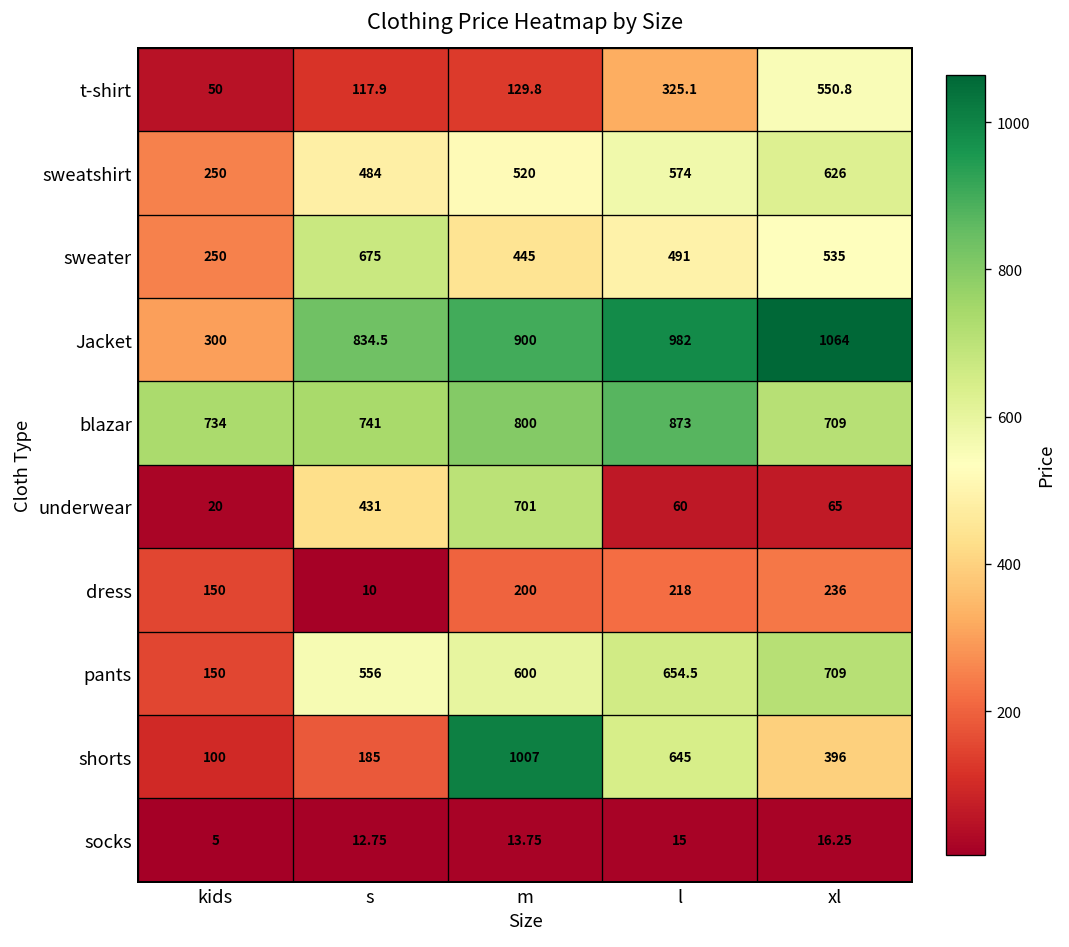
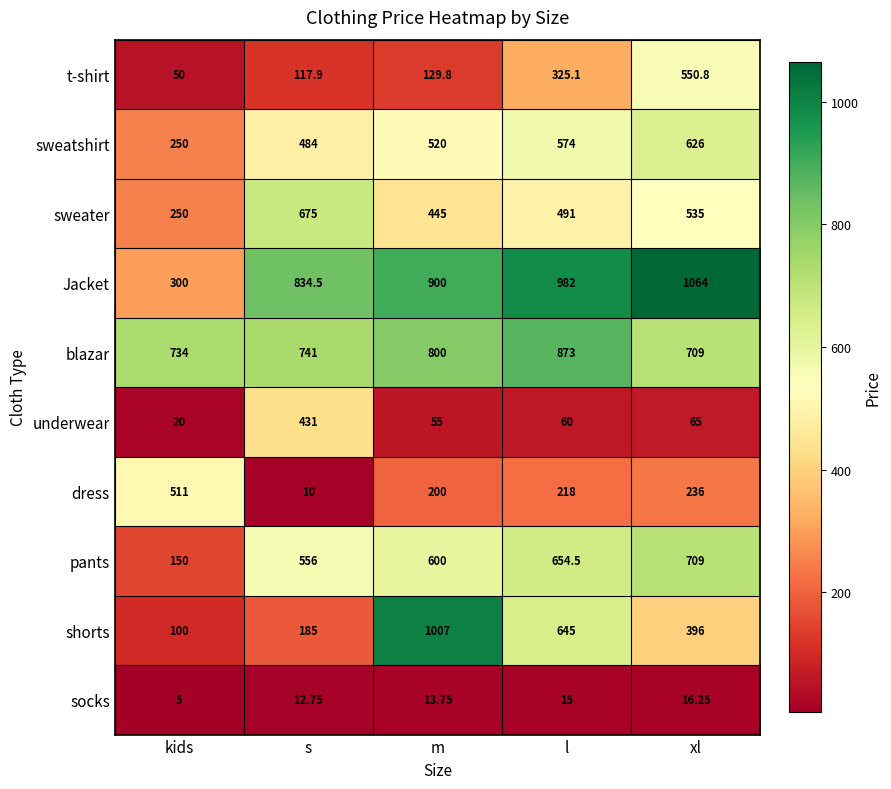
  {
    "t-shirt": {
      "kids": 50,
      "s": 117.9,
      "m": 129.8,
      "l": 325.1,
      "xl": 550.8
    },
    "sweatshirt": {
      "kids": 250,
      "s": 484,
      "m": 520,
      "l": 574,
      "xl": 626
    },
    "sweater": {
      "kids": 250,
      "s": 675,
      "m": 445,
      "l": 491,
      "xl": 535
    },
    "Jacket": {
      "kids": 300,
      "s": 834.5,
      "m": 900,
      "l": 982,
      "xl": 1064
    },
    "blazar": {
      "kids": 734,
      "s": 741,
      "m": 800,
      "l": 873,
      "xl": 709
    },
    "underwear": {
      "kids": 20,
      "s": 431,
-     "m": 701,
+     "m": 55,
      "l": 60,
      "xl": 65
    },
    "dress": {
-     "kids": 150,
+     "kids": 511,
      "s": 10,
      "m": 200,
      "l": 218,
      "xl": 236
    },
    "pants": {
      "kids": 150,
      "s": 556,
      "m": 600,
      "l": 654.5,
      "xl": 709
    },
    "shorts": {
      "kids": 100,
      "s": 185,
      "m": 1007,
      "l": 645,
      "xl": 396
    },
    "socks": {
      "kids": 5,
      "s": 12.75,
      "m": 13.75,
      "l": 15,
      "xl": 16.25
    }
  }
